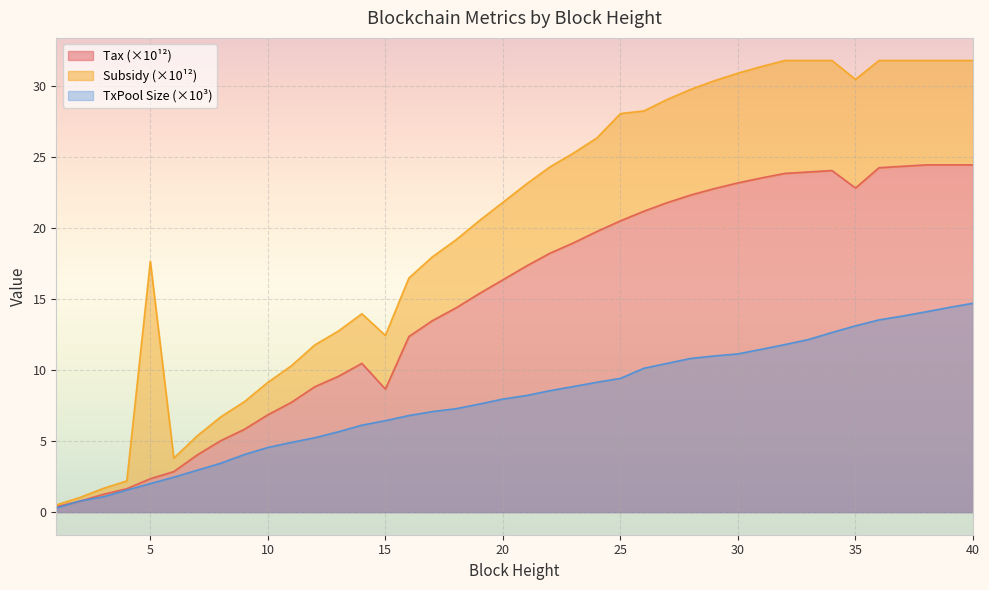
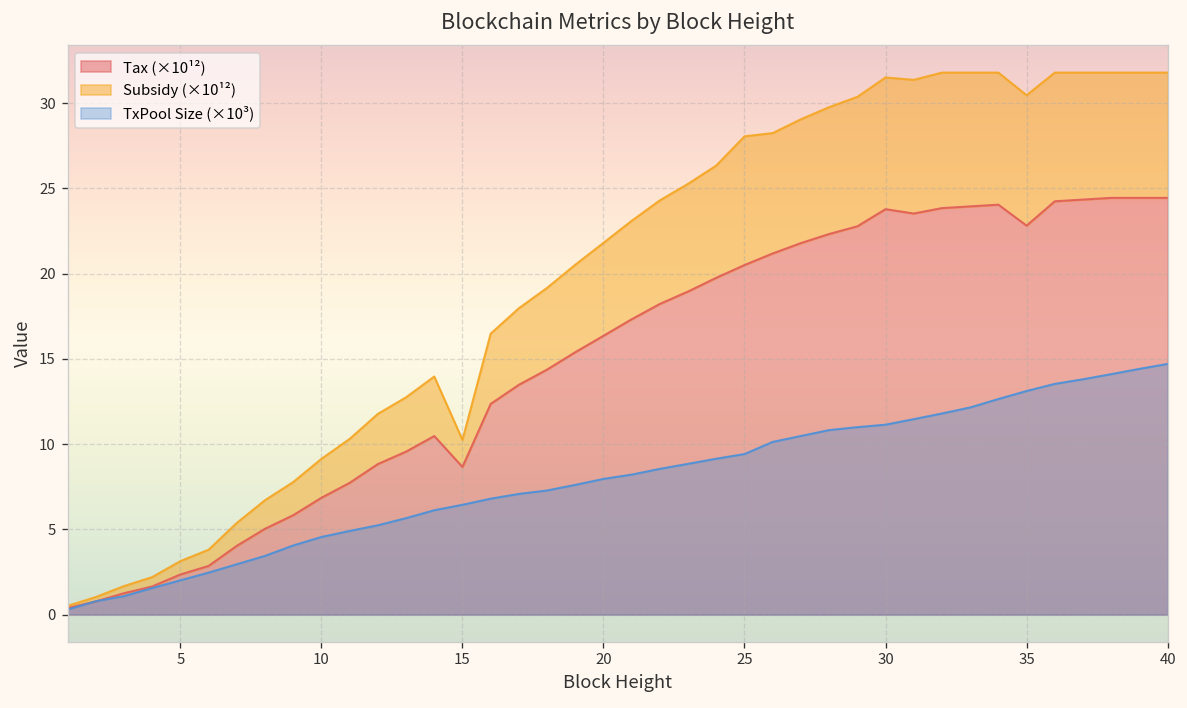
  {
    "Tax (×10¹²)": {
      "5": 2.4,
      "10": 6.9,
      "15": 8.7,
      "20": 16.4,
      "25": 20.5,
-     "30": 23.2,
+     "30": 23.8,
      "35": 22.8,
      "40": 24.4
    },
    "Subsidy (×10¹²)": {
-     "5": 15.3,
+     "5": 0.8,
      "10": 2.3,
-     "15": 3.8,
+     "15": 1.6,
      "20": 5.5,
      "25": 7.5,
      "30": 7.7,
      "35": 7.6,
      "40": 7.3
    },
    "TxPool Size (×10³)": {
      "5": 2.0,
      "10": 4.6,
      "15": 6.4,
      "20": 8.0,
      "25": 9.4,
      "30": 11.1,
      "35": 13.1,
      "40": 14.7
    }
  }
